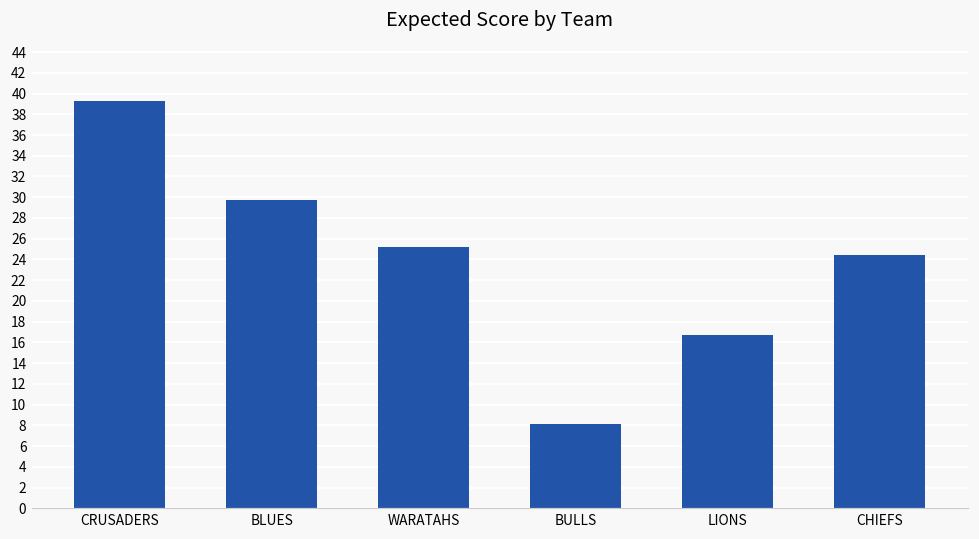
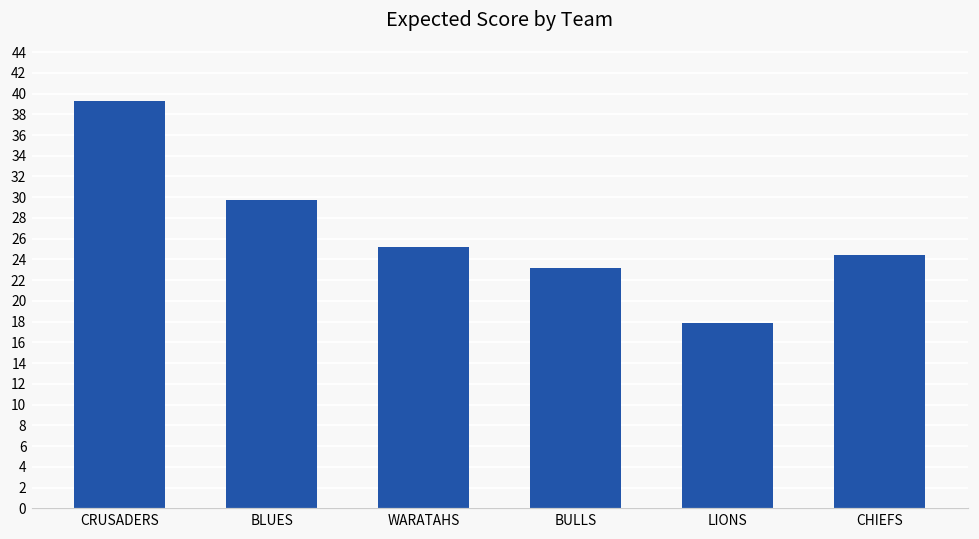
  {
    "CRUSADERS": 39,
    "BLUES": 30,
    "WARATAHS": 25,
-   "BULLS": 8,
-   "LIONS": 17,
+   "BULLS": 23,
+   "LIONS": 18,
    "CHIEFS": 24
  }
